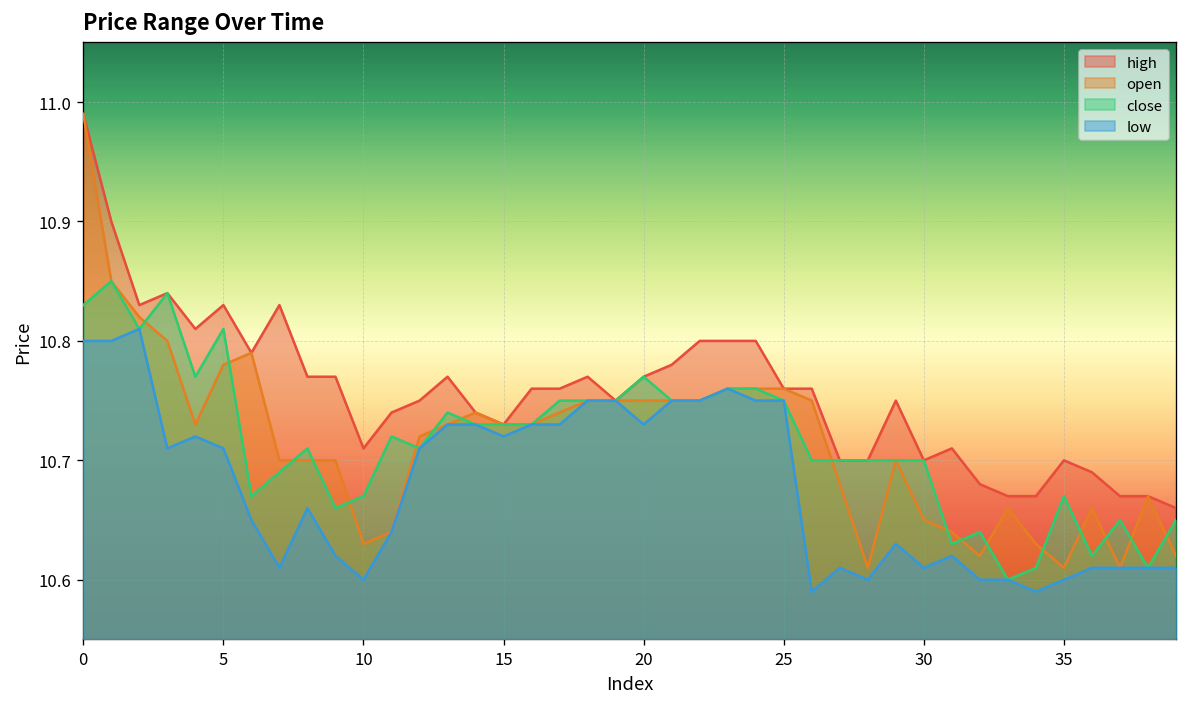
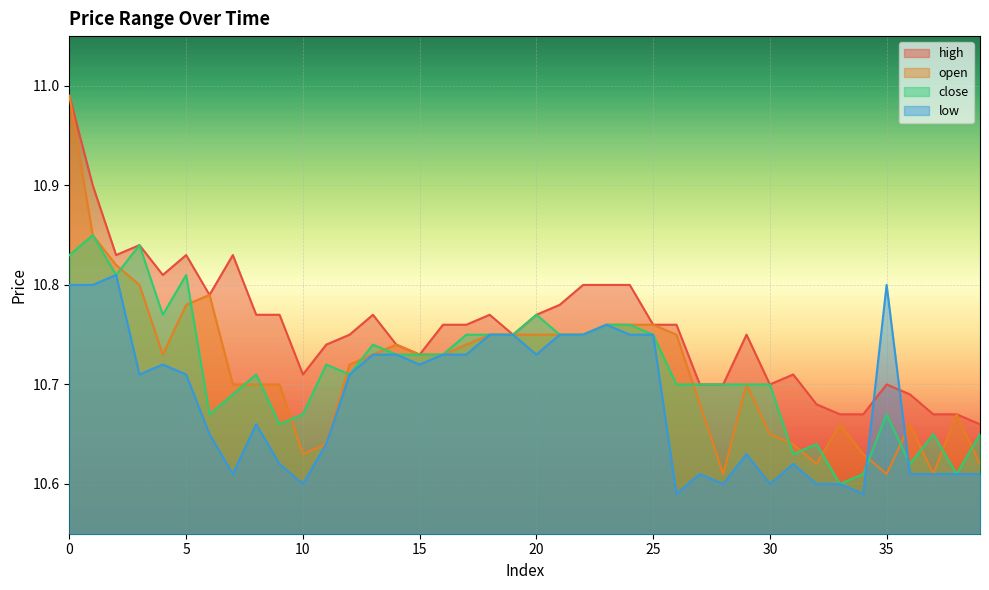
  {
    "close": {
      "0": 10.83,
      "5": 10.81,
      "10": 10.67,
      "35": 10.67
    },
    "low": {
      "0": 10.80,
      "5": 10.71,
      "10": 10.60,
      "15": 10.72,
      "20": 10.73,
-     "30": 10.61,
-     "35": 10.6
+     "30": 10.60,
+     "35": 10.8
    }
  }
